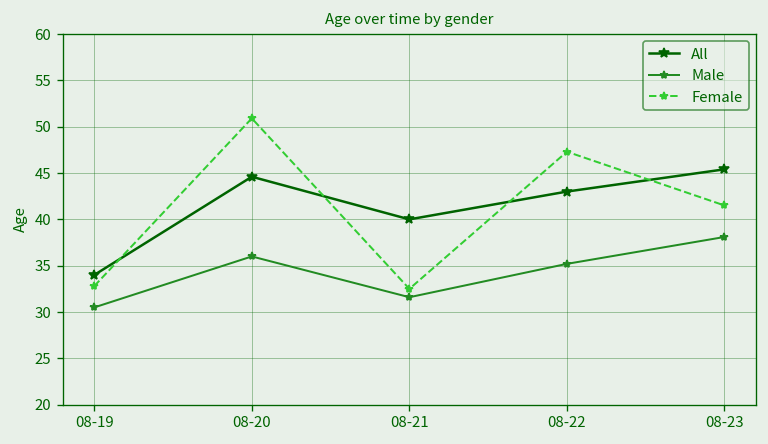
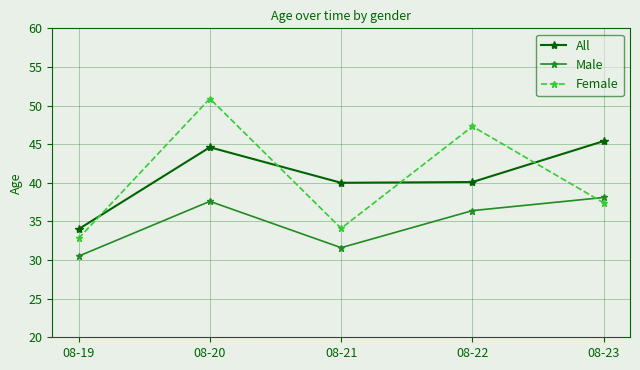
  {
    "All": {
      "08-19": 34,
      "08-20": 45,
      "08-21": 40,
-     "08-22": 43,
+     "08-22": 40,
      "08-23": 45
    },
    "Male": {
      "08-19": 31,
-     "08-20": 36,
+     "08-20": 38,
      "08-21": 32,
-     "08-22": 35,
+     "08-22": 36,
      "08-23": 38
    },
    "Female": {
      "08-19": 33,
      "08-20": 51,
-     "08-21": 33,
+     "08-21": 34,
      "08-22": 47,
-     "08-23": 42
+     "08-23": 37
    }
  }
